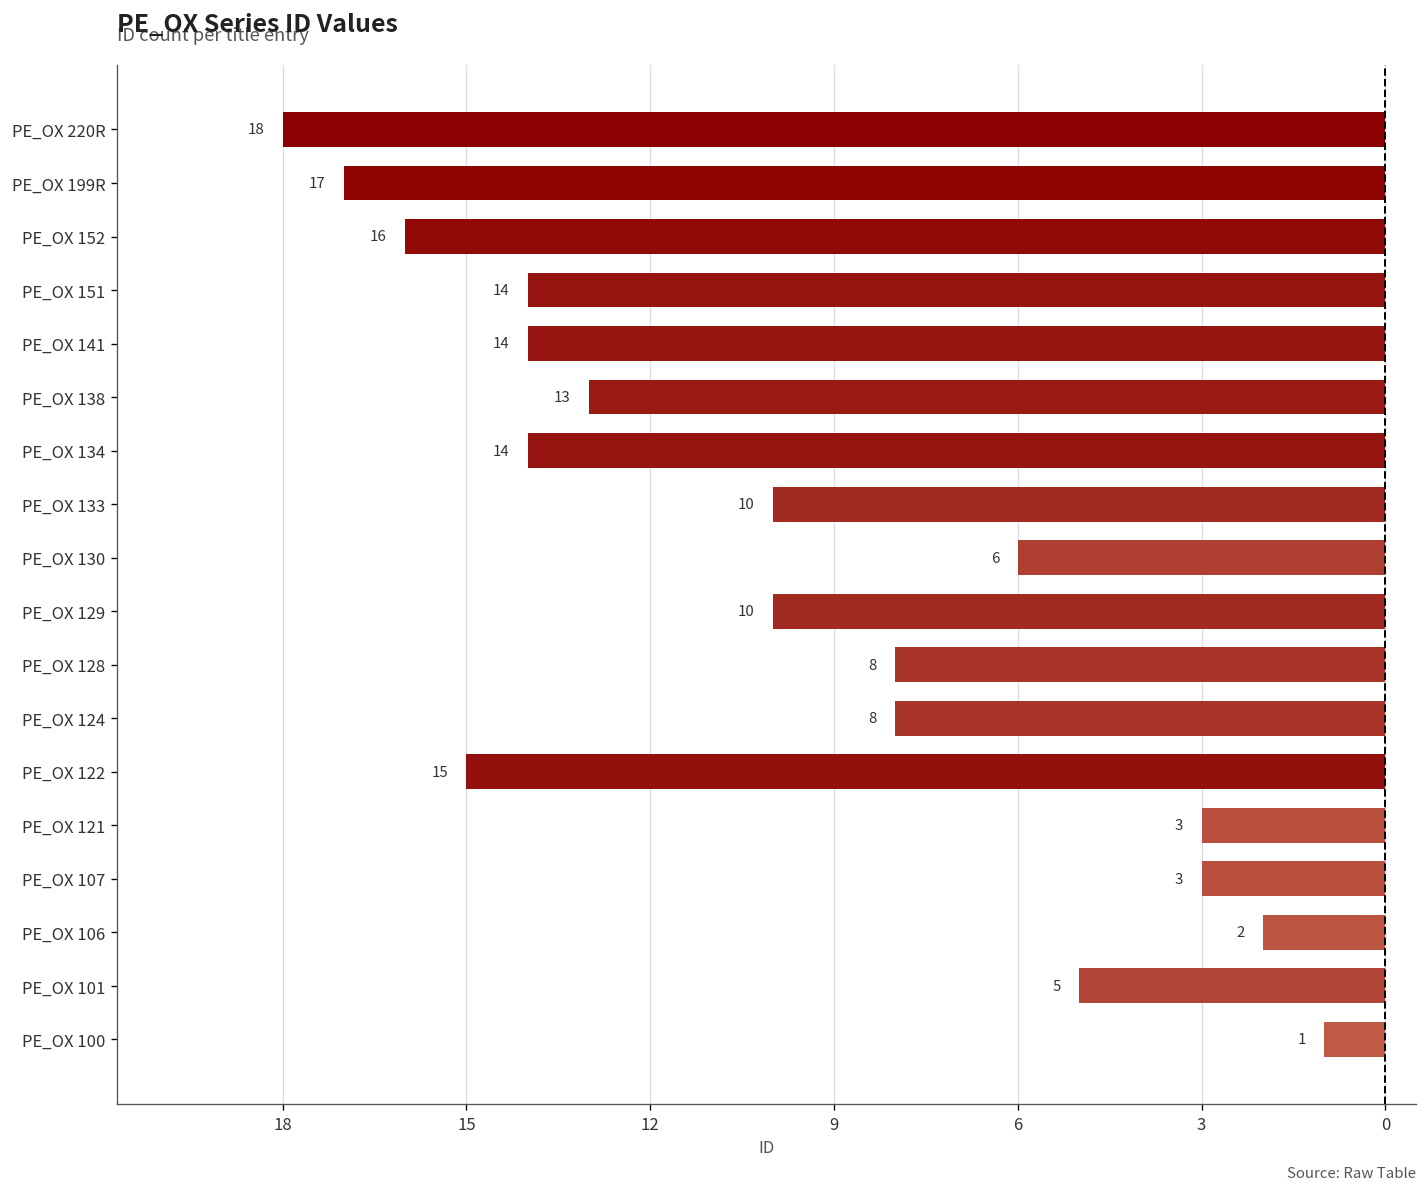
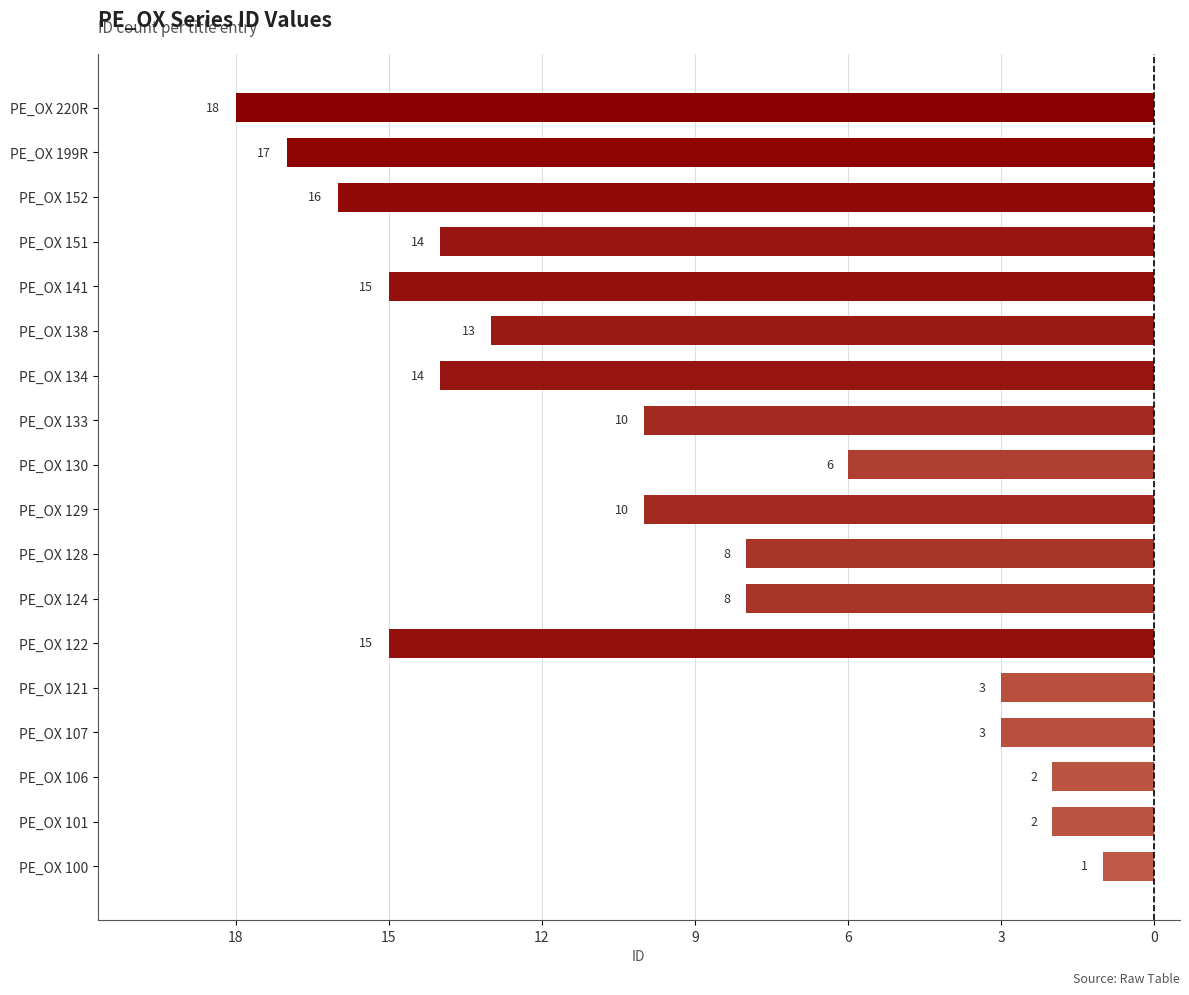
  {
-   "PE_OX 141": 14,
-   "PE_OX 101": 5
+   "PE_OX 141": 15,
+   "PE_OX 101": 2
  }
